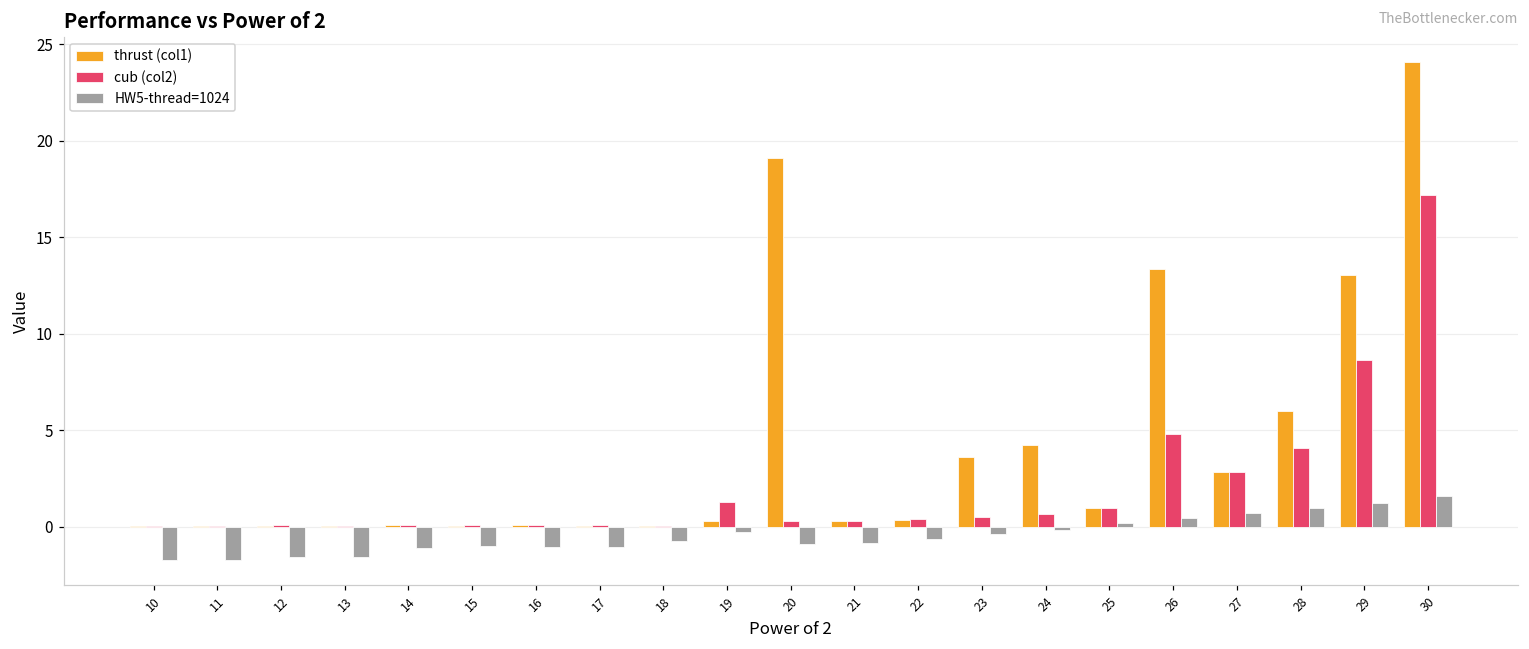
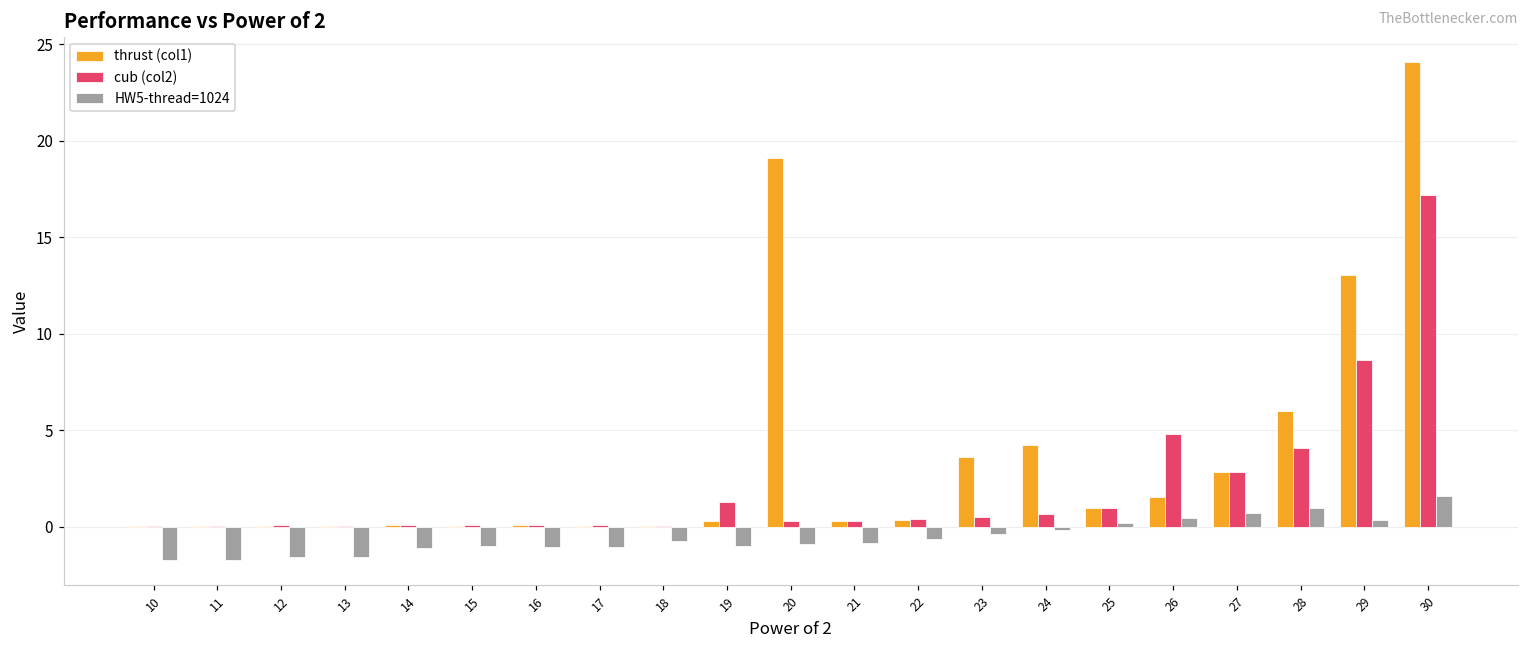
  {
    "thrust (col1)": {
      "19": 0.3,
      "20": 19.1,
      "21": 0.3,
      "22": 0.4,
      "23": 3.6,
      "24": 4.2,
      "25": 1.0,
-     "26": 13.3,
+     "26": 1.5,
      "27": 2.8,
      "28": 6.0,
      "29": 13.0,
      "30": 24.1
    },
    "cub (col2)": {
      "19": 1.3,
      "20": 0.3,
      "21": 0.3,
      "22": 0.4,
      "23": 0.5,
      "24": 0.7,
      "25": 1.0,
      "26": 4.8,
      "27": 2.9,
      "28": 4.1,
      "29": 8.6,
      "30": 17.2
    },
    "HW5-thread=1024": {
      "10": -1.7,
      "11": -1.7,
      "12": -1.6,
      "13": -1.5,
      "14": -1.1,
      "15": -1.0,
      "16": -1.0,
      "17": -1.0,
      "18": -0.7,
-     "19": -0.3,
+     "19": -1.0,
      "20": -0.9,
      "21": -0.8,
      "22": -0.6,
      "23": -0.3,
      "25": 0.2,
      "26": 0.5,
      "27": 0.7,
      "28": 1.0,
-     "29": 1.2,
+     "29": 0.4,
      "30": 1.6
    }
  }
